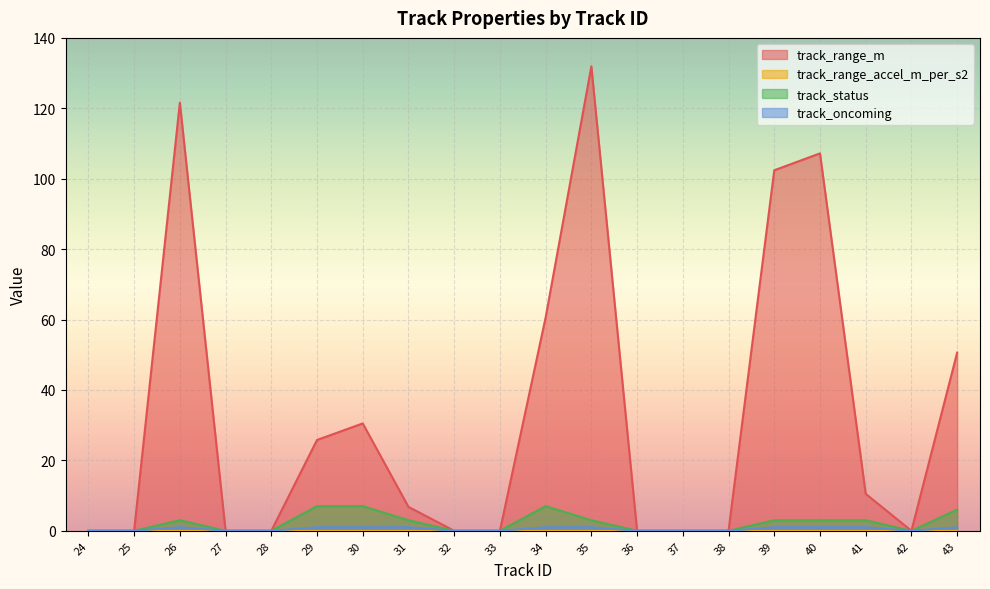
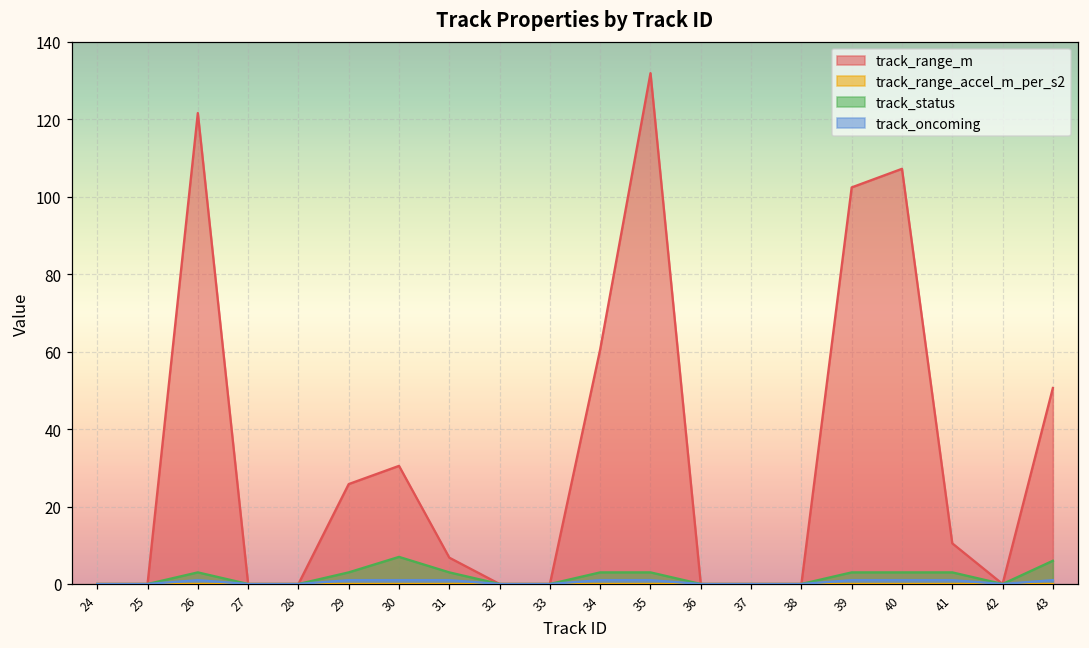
  {
    "track_range_m": {
      "26": 122,
      "29": 26,
      "30": 31,
      "31": 7,
      "34": 61,
      "35": 132,
      "39": 102,
      "40": 107,
      "41": 11,
      "43": 51
    },
    "track_range_accel_m_per_s2": {
      "26": 0,
      "29": 0,
      "30": 0,
      "31": 0,
      "34": 0,
      "35": 0,
      "39": 0,
      "40": 0,
      "41": 0,
      "43": 0
    },
    "track_status": {
      "26": 3,
-     "29": 7,
+     "29": 3,
      "30": 7,
      "31": 3,
-     "34": 7,
+     "34": 3,
      "35": 3,
      "39": 3,
      "40": 3,
      "41": 3,
      "43": 6
    },
    "track_oncoming": {
      "26": 1,
      "29": 1,
      "30": 1,
      "31": 1,
      "34": 1,
      "35": 1,
      "39": 1,
      "40": 1,
      "41": 1,
      "43": 1
    }
  }
